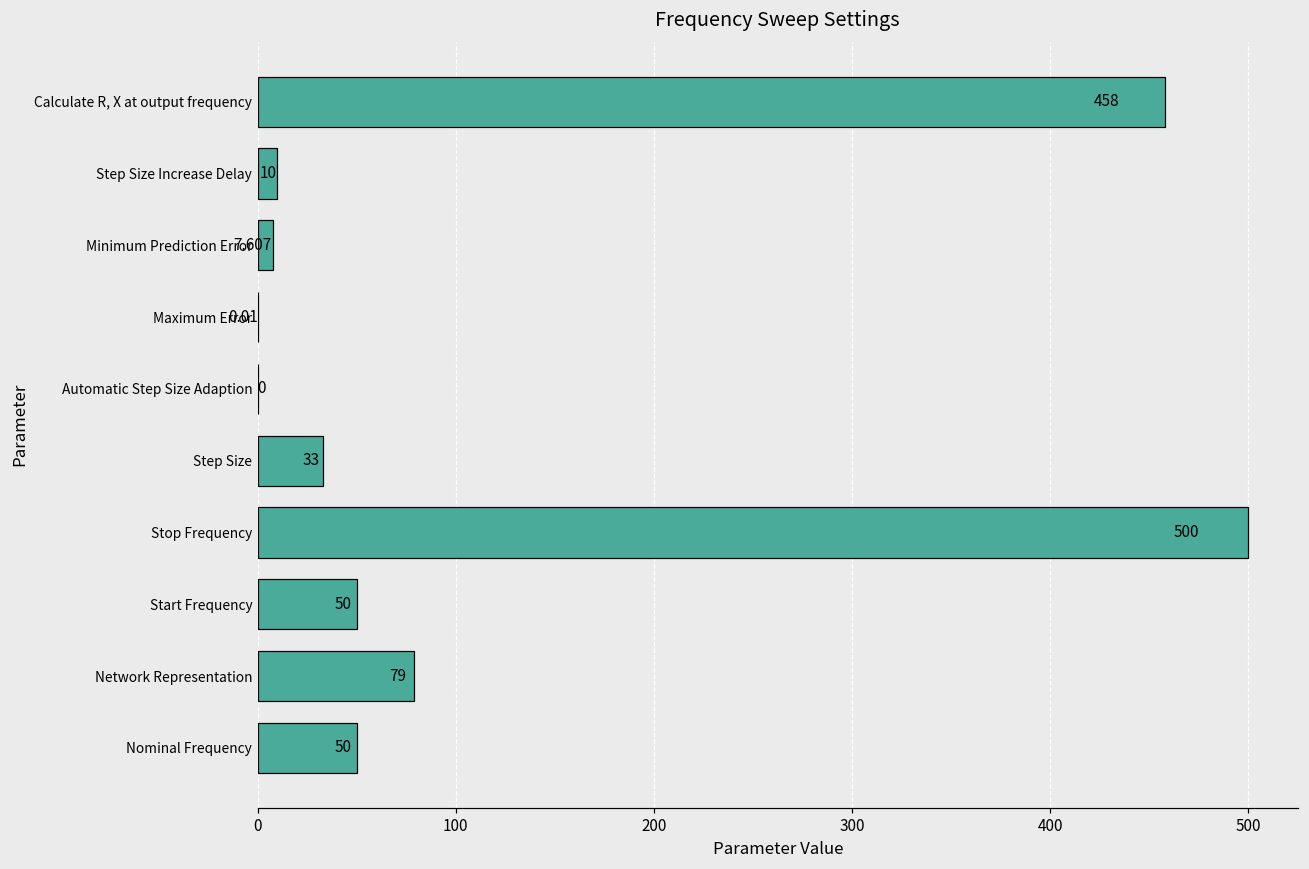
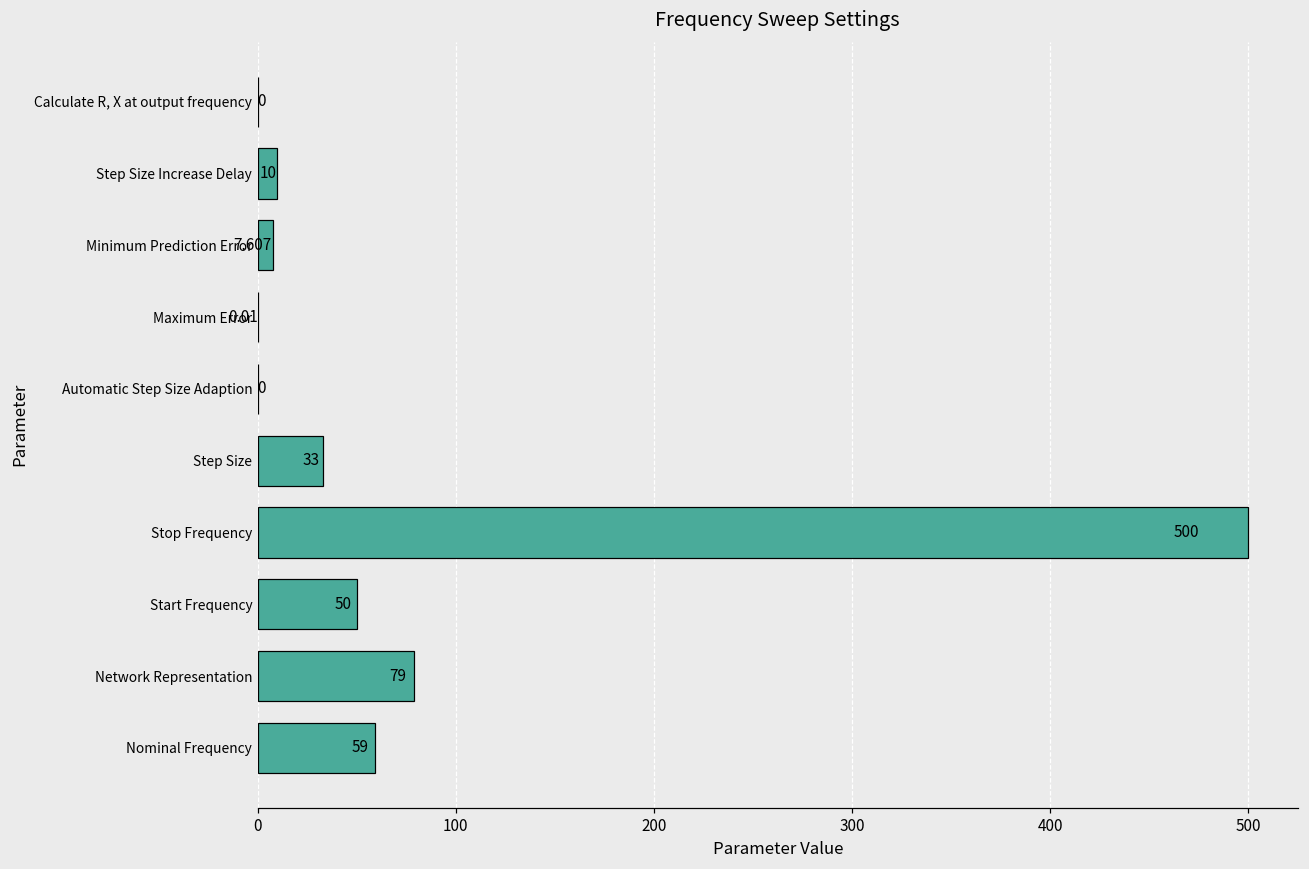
  {
-   "Calculate R, X at output frequency": 458,
+   "Calculate R, X at output frequency": 0,
    "Step Size Increase Delay": 10,
    "Minimum Prediction Error": 7.607,
    "Maximum Error": 0.01,
    "Automatic Step Size Adaption": 0,
    "Step Size": 33,
    "Stop Frequency": 500,
    "Start Frequency": 50,
    "Network Representation": 79,
-   "Nominal Frequency": 50
+   "Nominal Frequency": 59
  }
